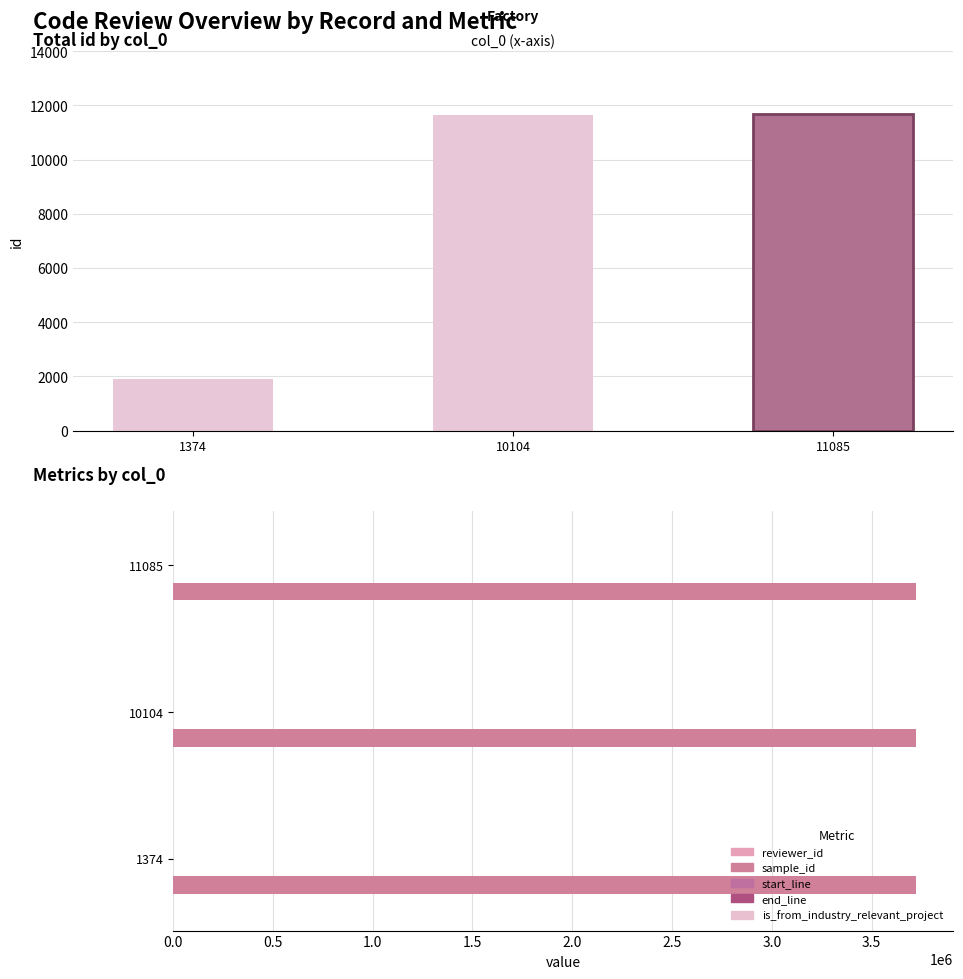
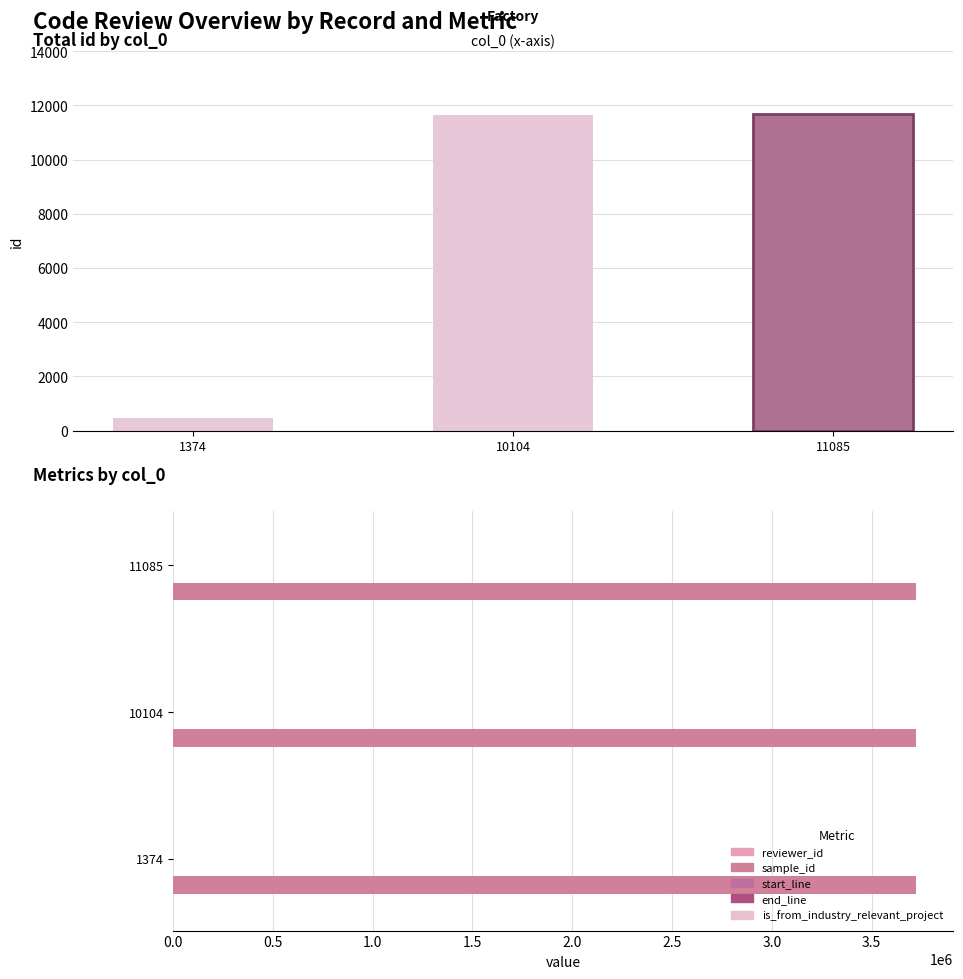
  {
    "col_0 (x-axis)": {
-     "1374": 1900,
+     "1374": 400,
      "10104": 11600,
      "11085": 11700
    }
  }
